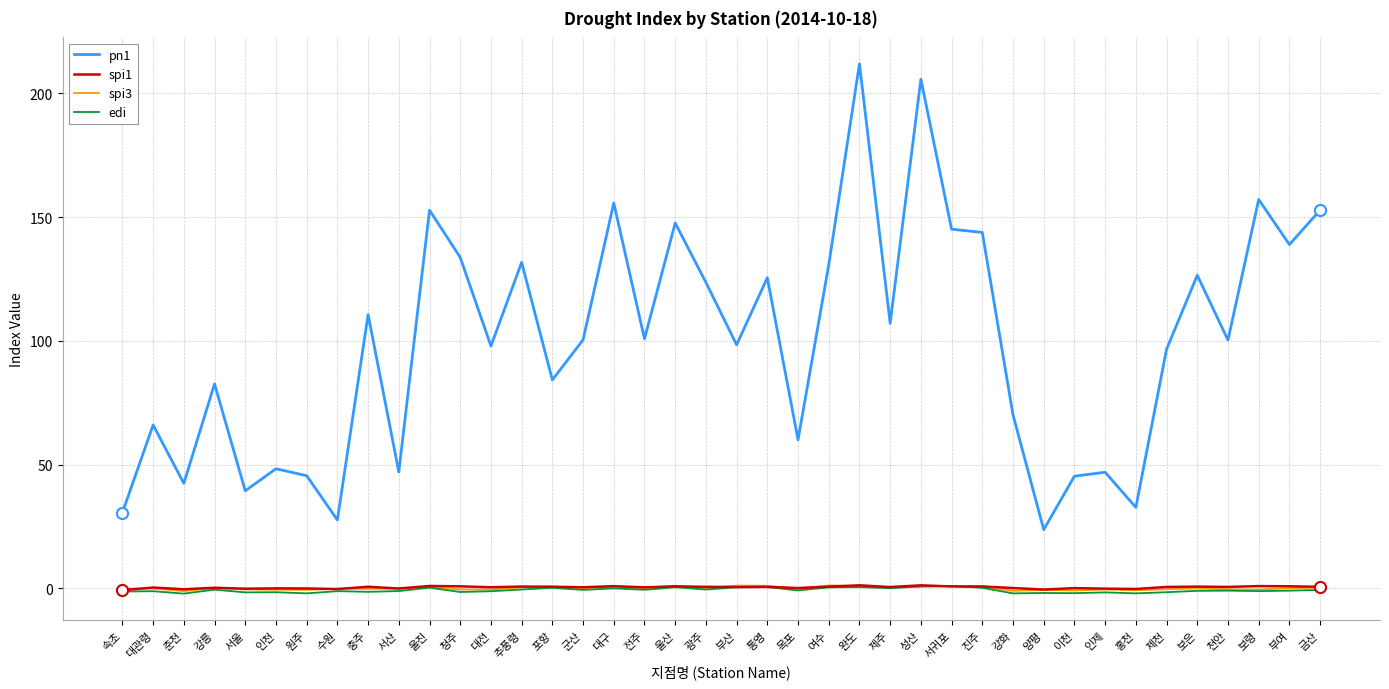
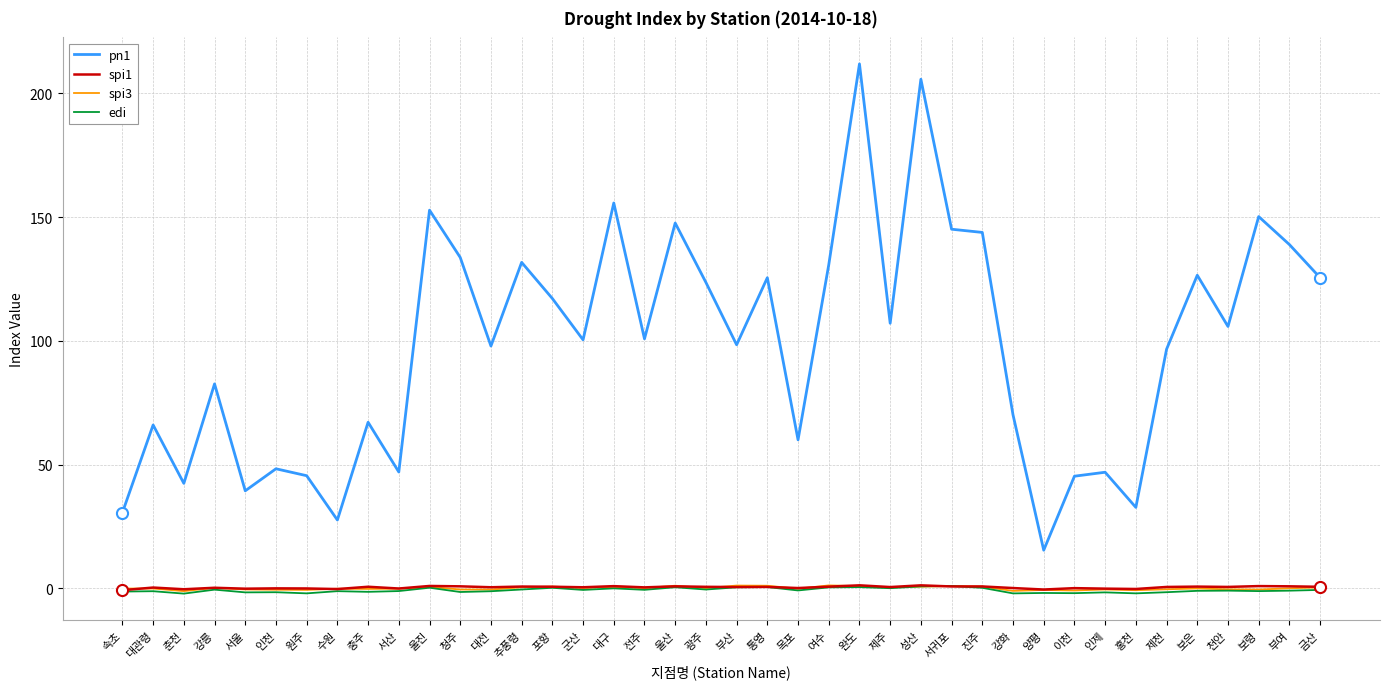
  {
    "pn1": {
      "대관령": 66,
      "춘천": 42,
      "강릉": 83,
      "서울": 39,
      "인천": 48,
      "원주": 46,
      "수원": 28,
-     "충주": 111,
+     "충주": 67,
      "서산": 47,
      "울진": 153,
      "청주": 134,
      "대전": 98,
      "추풍령": 132,
-     "포항": 84,
+     "포항": 117,
      "군산": 100,
      "대구": 156,
      "전주": 101,
      "울산": 148,
      "광주": 124,
      "부산": 98,
      "통영": 126,
      "목포": 60,
      "여수": 131,
      "완도": 212,
      "제주": 107,
      "성산": 206,
      "서귀포": 145,
      "진주": 144,
      "강화": 70,
-     "양평": 24,
+     "양평": 15,
      "이천": 45,
      "인제": 47,
      "홍천": 33,
      "제천": 97,
      "보은": 127,
-     "천안": 100,
-     "보령": 157,
+     "천안": 106,
+     "보령": 150,
      "부여": 139,
-     "금산": 153
+     "금산": 126
    },
    "spi1": {
      "청주": 1,
      "강화": 0,
      "보령": 1
    },
    "edi": {
      "대관령": -1,
      "서울": -2,
      "원주": -2,
      "충주": -1,
      "양평": -2,
      "이천": -2,
      "인제": -2,
      "홍천": -2,
      "제천": -2
    }
  }
